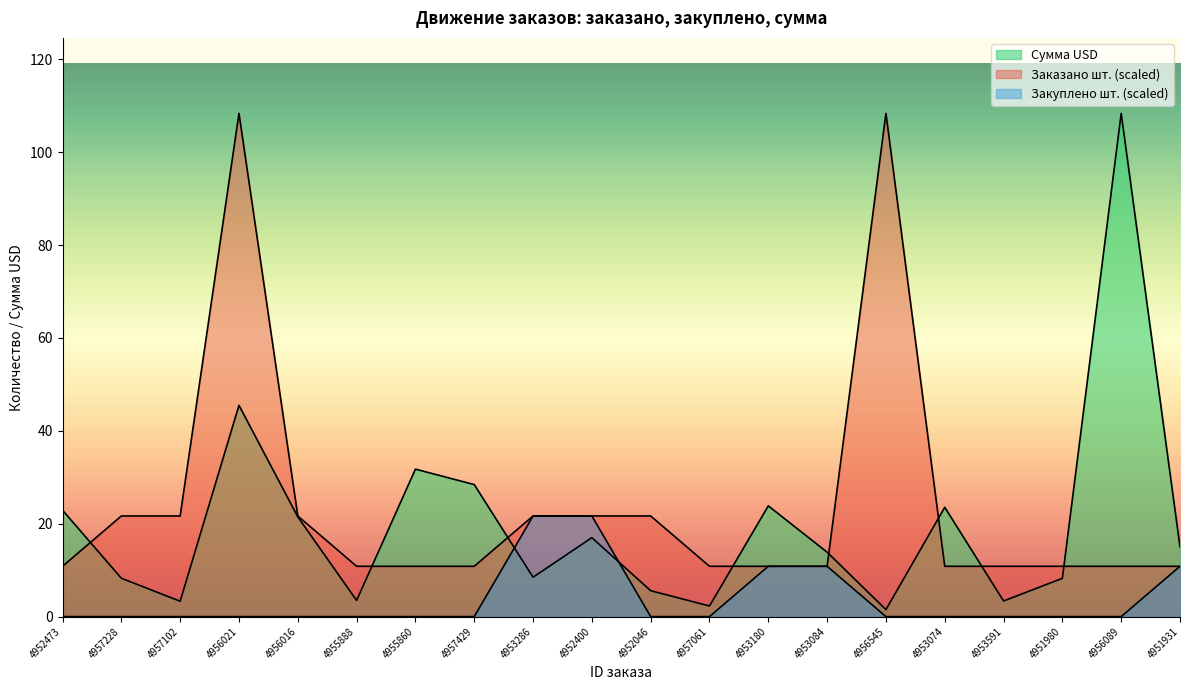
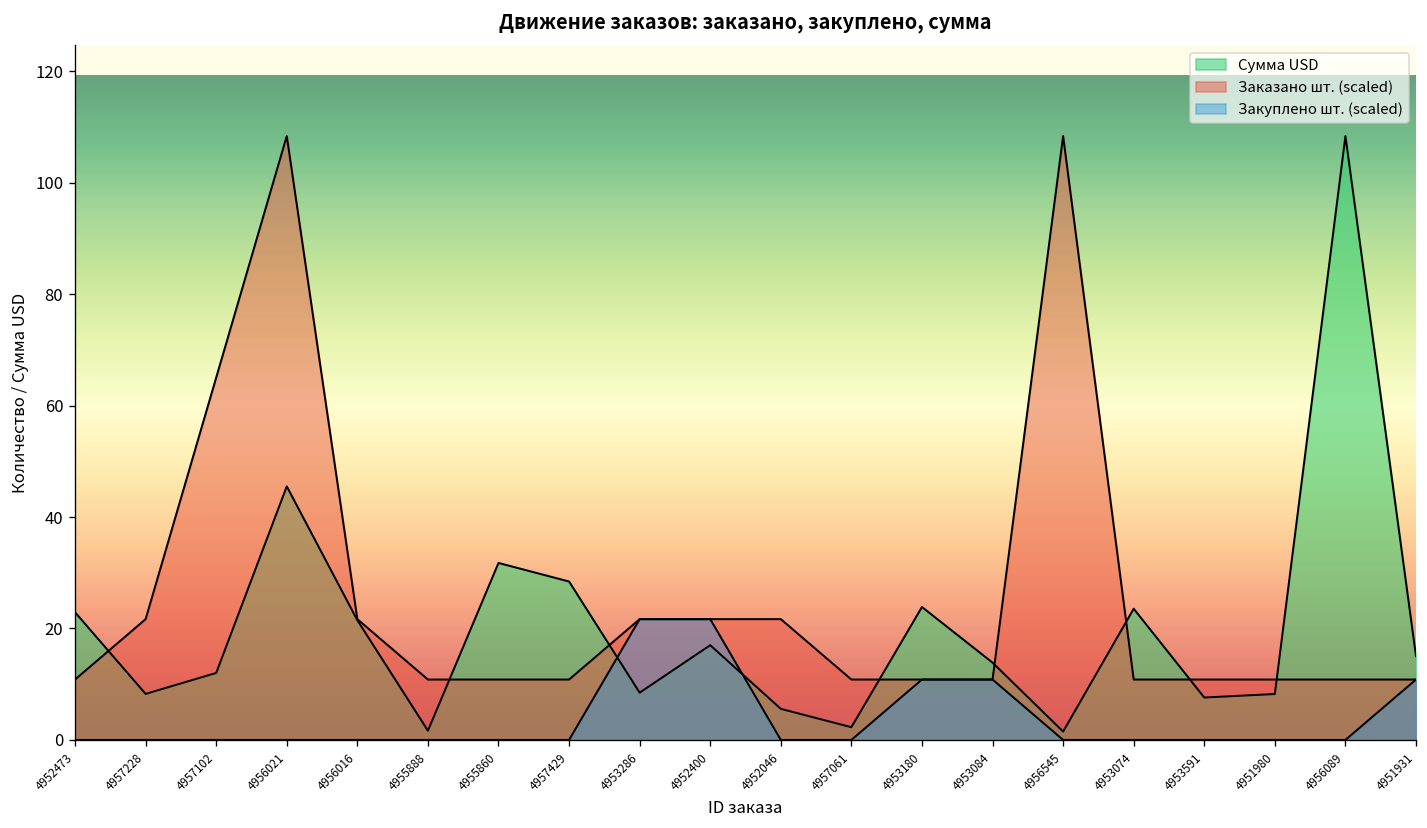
  {
    "Сумма USD": {
      "4952473": 23,
      "4957228": 8,
-     "4957102": 3,
+     "4957102": 12,
      "4956021": 46,
-     "4955888": 3,
+     "4955888": 2,
      "4955860": 32,
      "4957429": 28,
      "4953286": 8,
      "4952400": 17,
      "4952046": 6,
      "4957061": 2,
      "4953180": 24,
      "4953084": 14,
      "4956545": 2,
      "4953074": 24,
-     "4953591": 3,
+     "4953591": 8,
      "4951980": 8,
      "4956089": 108,
      "4951931": 15
    },
    "Заказано шт. (scaled)": {
      "4952473": 11,
      "4957228": 22,
-     "4957102": 22,
+     "4957102": 65,
      "4956021": 108,
      "4955888": 11,
      "4955860": 11,
      "4957429": 11,
      "4952046": 22,
      "4957061": 11,
      "4956545": 108,
      "4953074": 11,
      "4953591": 11,
      "4951980": 11,
      "4956089": 11
    },
    "Закуплено шт. (scaled)": {
      "4952473": 0,
      "4957228": 0,
      "4957102": 0,
      "4956021": 0,
      "4956016": 0,
      "4955888": 0,
      "4955860": 0,
      "4957429": 0,
      "4952046": 0,
      "4957061": 0,
      "4956545": 0,
      "4953074": 0,
      "4953591": 0,
      "4951980": 0,
      "4956089": 0
    }
  }
